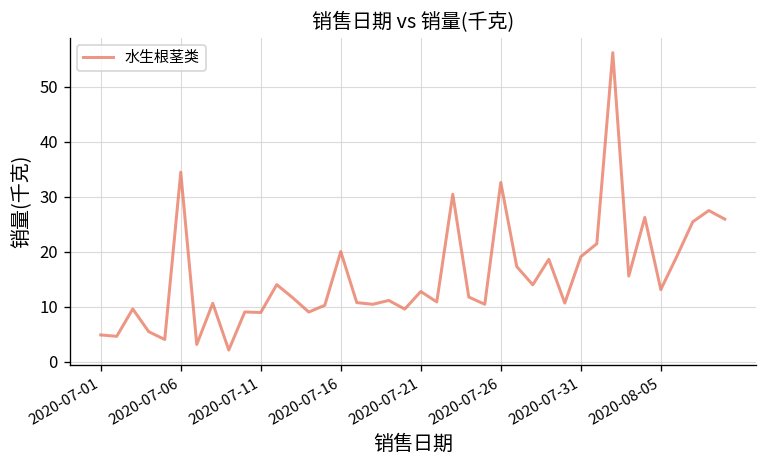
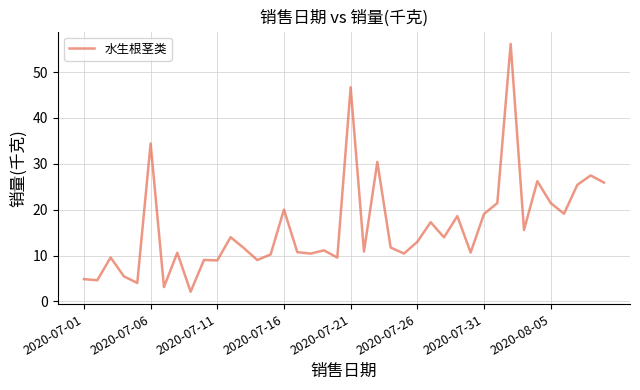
  {
    "2020-07-01": 5,
    "2020-07-06": 34,
    "2020-07-11": 9,
    "2020-07-16": 20,
-   "2020-07-21": 13,
-   "2020-07-26": 33,
+   "2020-07-21": 47,
+   "2020-07-26": 13,
    "2020-07-31": 19,
-   "2020-08-05": 13
+   "2020-08-05": 21
  }
